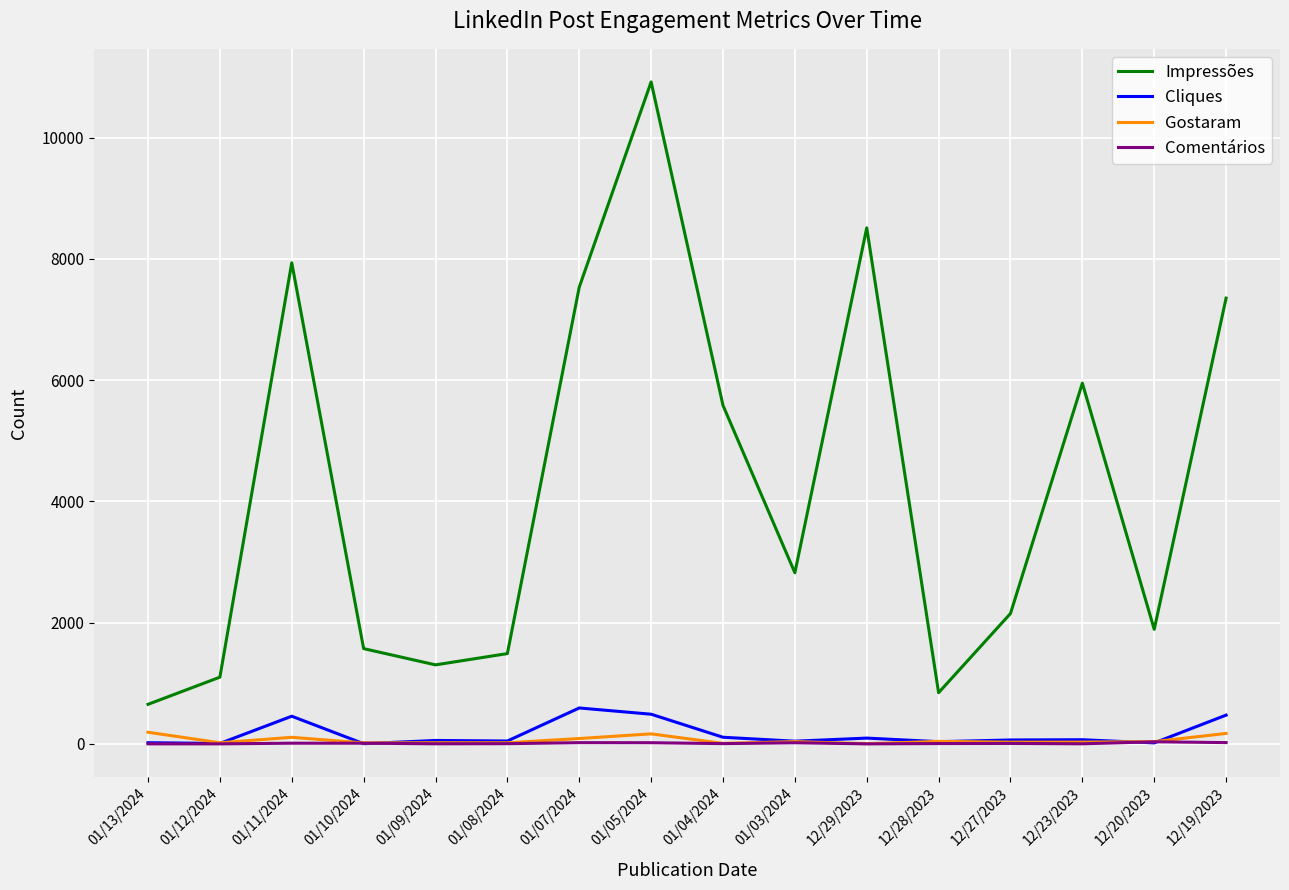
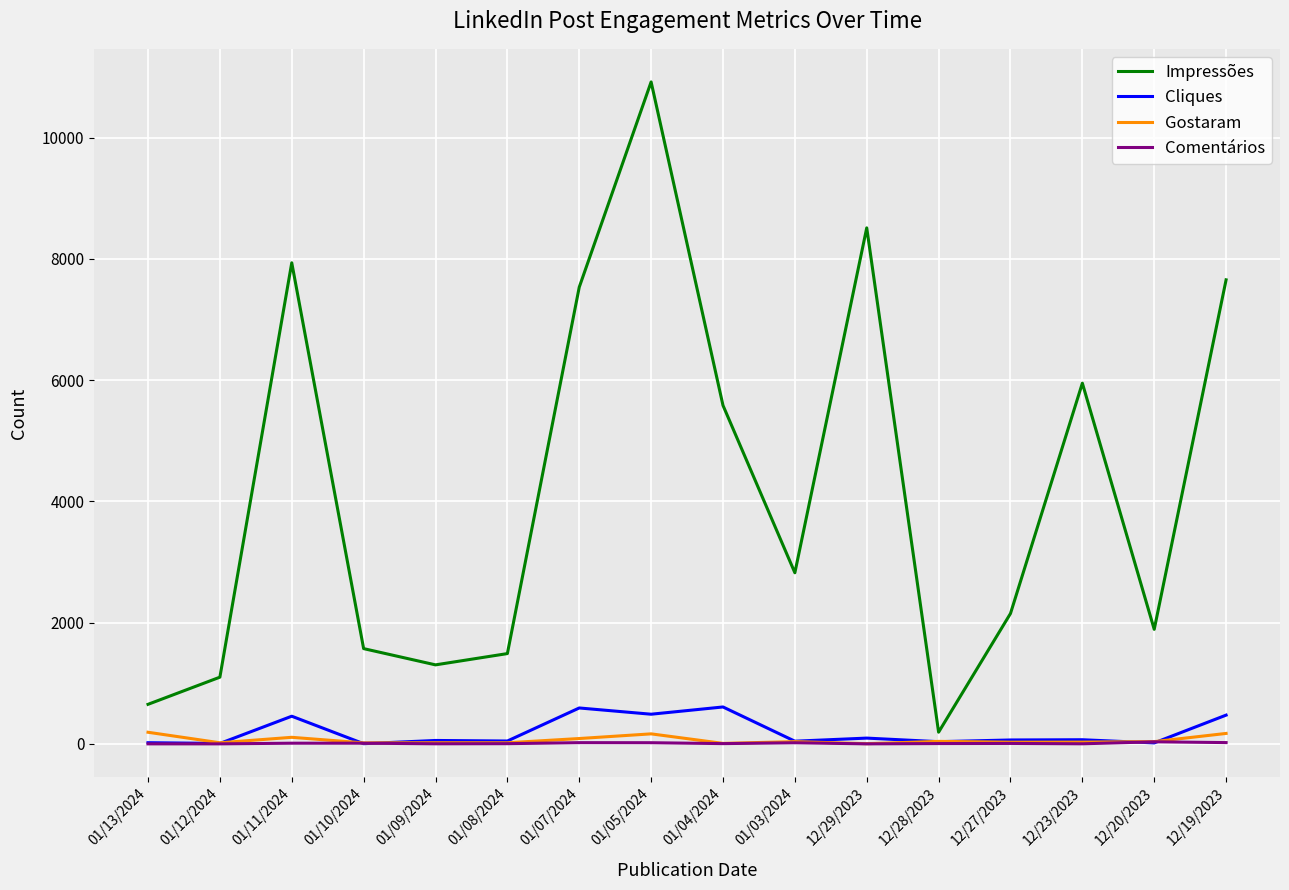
  {
    "Impressões": {
      "01/13/2024": 700,
      "01/12/2024": 1100,
      "01/11/2024": 7900,
      "01/10/2024": 1600,
      "01/09/2024": 1300,
      "01/08/2024": 1500,
      "01/07/2024": 7500,
      "01/05/2024": 10900,
      "01/04/2024": 5600,
      "01/03/2024": 2800,
      "12/29/2023": 8500,
-     "12/28/2023": 800,
+     "12/28/2023": 200,
      "12/27/2023": 2200,
      "12/23/2023": 5900,
      "12/20/2023": 1900,
-     "12/19/2023": 7400
+     "12/19/2023": 7700
    },
    "Cliques": {
      "01/11/2024": 500,
      "01/07/2024": 600,
      "01/05/2024": 500,
-     "01/04/2024": 100,
+     "01/04/2024": 600,
      "12/29/2023": 100,
      "12/19/2023": 500
    },
    "Gostaram": {
      "01/13/2024": 200,
      "01/11/2024": 100,
      "01/07/2024": 100,
      "01/05/2024": 200,
      "12/19/2023": 200
    },
    "Comentários": {
      "01/11/2024": 0,
      "01/07/2024": 0,
      "01/05/2024": 0,
      "12/19/2023": 0
    }
  }
